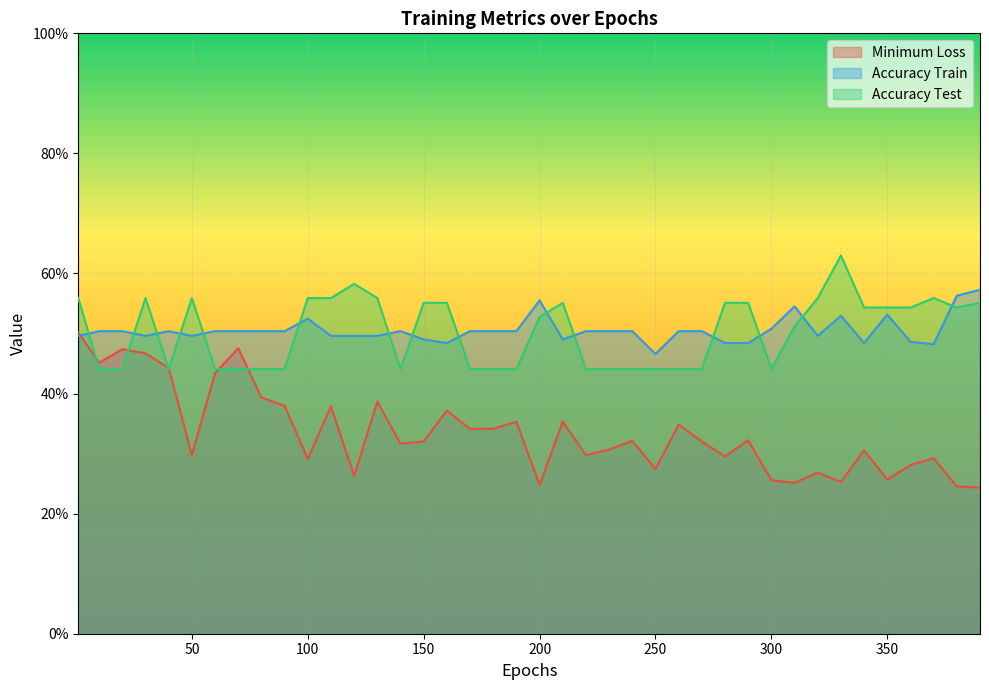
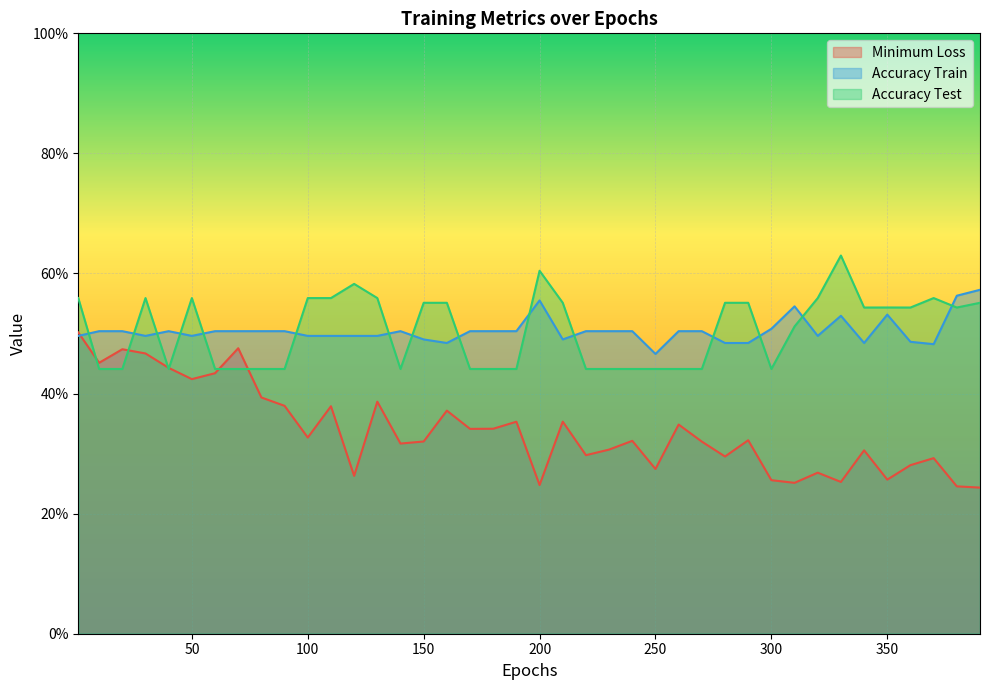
  {
    "Minimum Loss": {
-     "50": "30%",
-     "100": "29%",
+     "50": "42%",
+     "100": "33%",
      "150": "32%",
      "200": "25%",
      "250": "27%",
      "300": "26%",
      "350": "26%"
    },
    "Accuracy Train": {
      "50": "50%",
-     "100": "52%",
+     "100": "50%",
      "150": "49%",
      "200": "56%",
      "250": "47%",
      "300": "51%",
      "350": "53%"
    },
    "Accuracy Test": {
      "50": "56%",
      "100": "56%",
      "150": "55%",
-     "200": "53%",
+     "200": "60%",
      "250": "44%",
      "300": "44%",
      "350": "54%"
    }
  }
